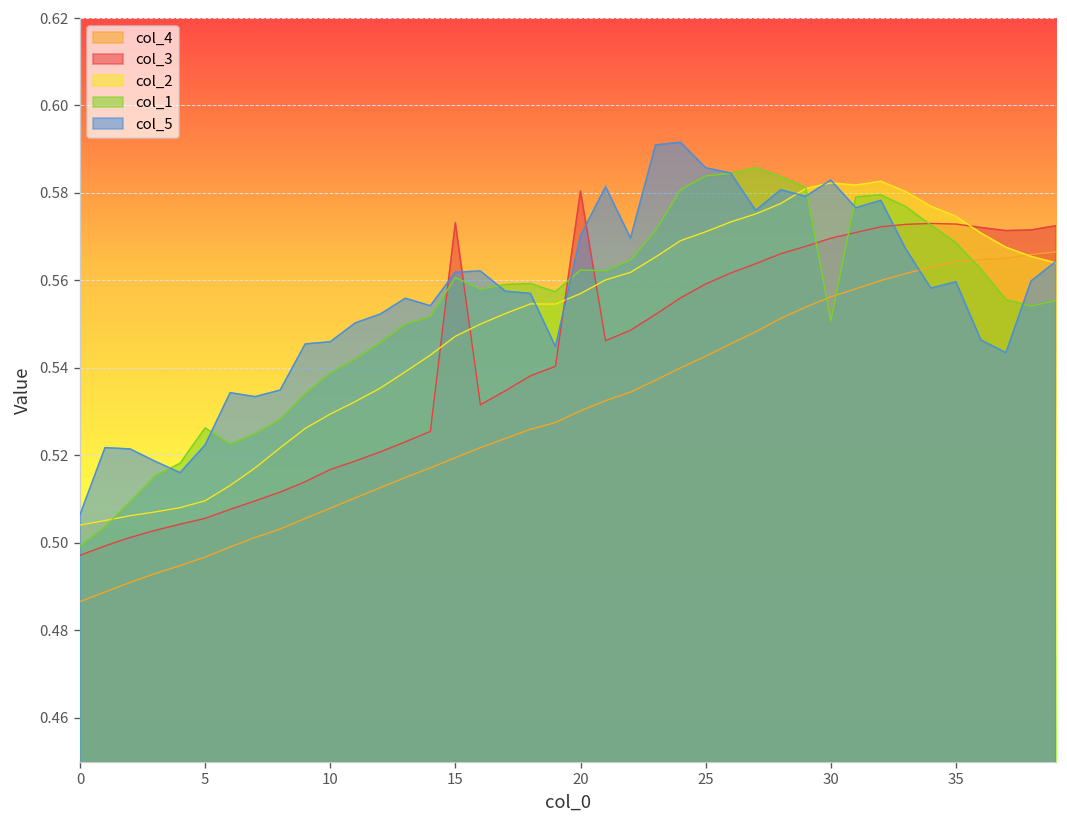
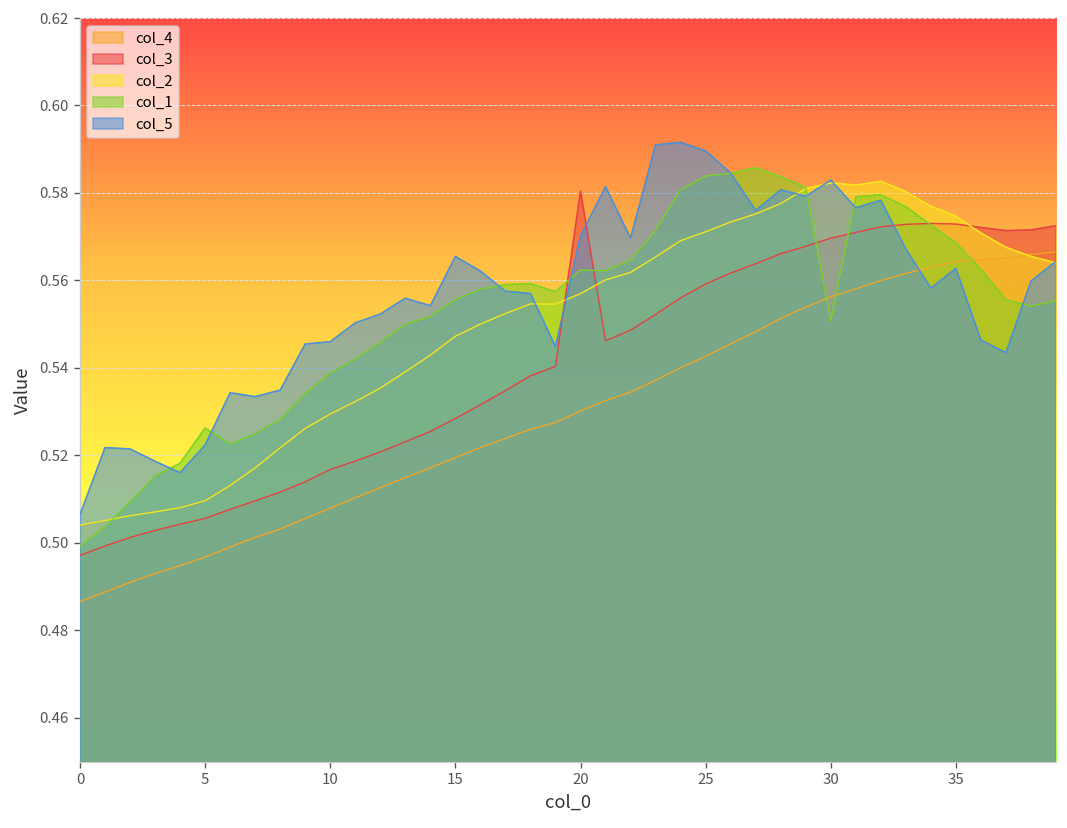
  {
    "col_3": {
      "0": 0.497,
      "5": 0.506,
      "10": 0.517,
-     "15": 0.573,
+     "15": 0.528,
      "20": 0.580,
      "25": 0.559,
      "30": 0.570,
      "35": 0.573
    },
    "col_1": {
      "0": 0.499,
      "5": 0.526,
      "10": 0.539,
-     "15": 0.561,
+     "15": 0.556,
      "20": 0.562,
      "25": 0.584,
      "30": 0.551,
      "35": 0.569
    },
    "col_5": {
      "0": 0.506,
      "5": 0.522,
      "10": 0.546,
-     "15": 0.562,
+     "15": 0.565,
      "20": 0.570,
-     "25": 0.586,
-     "35": 0.560
+     "25": 0.590,
+     "35": 0.563
    }
  }
